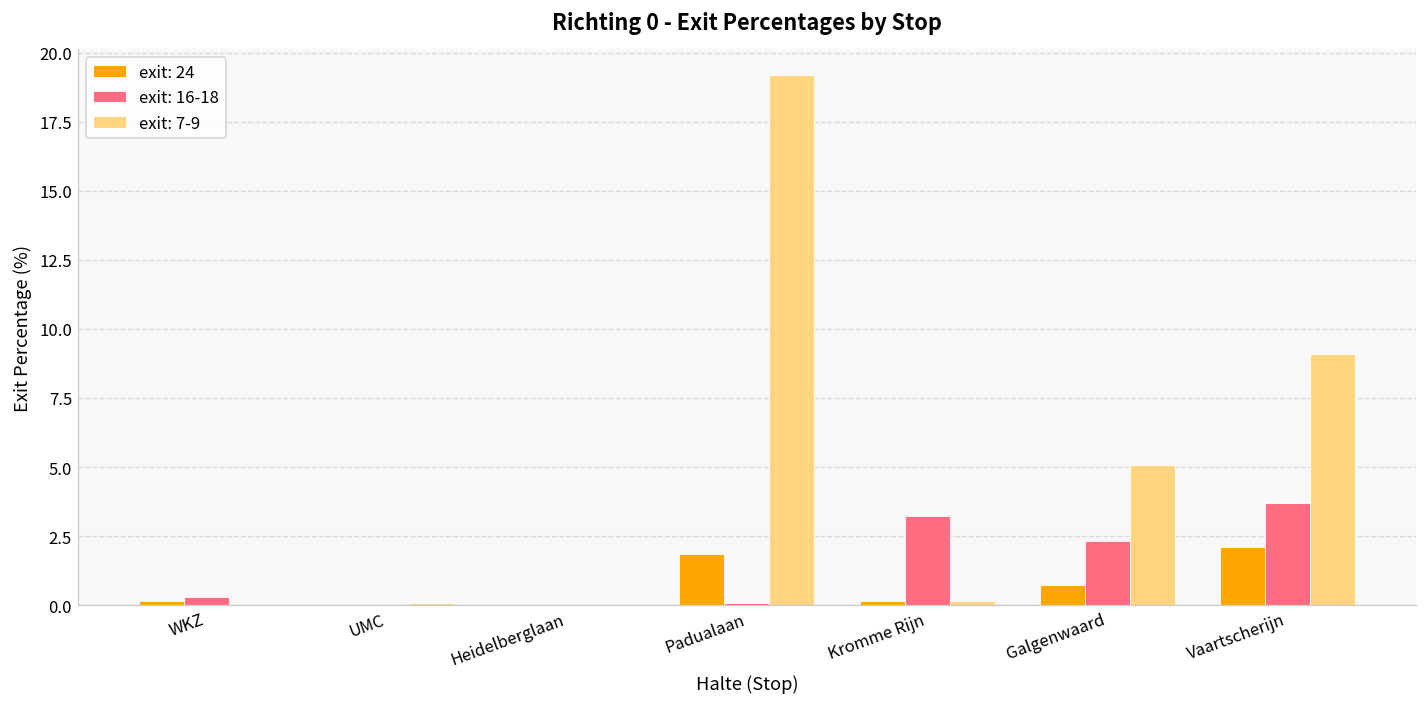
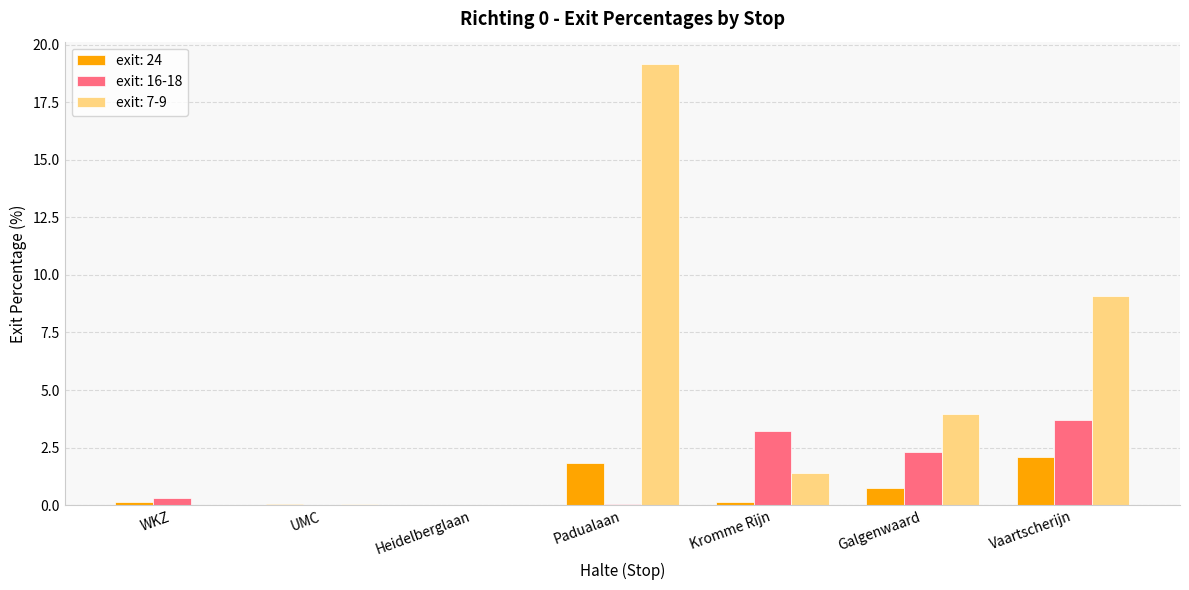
  {
    "exit: 24": {
      "WKZ": 0.1,
      "Padualaan": 1.8,
      "Kromme Rijn": 0.2,
      "Galgenwaard": 0.7,
      "Vaartscherijn": 2.1
    },
    "exit: 16-18": {
      "WKZ": 0.3,
      "Kromme Rijn": 3.2,
      "Galgenwaard": 2.3,
      "Vaartscherijn": 3.7
    },
    "exit: 7-9": {
      "WKZ": 0.0,
      "Padualaan": 19.2,
-     "Kromme Rijn": 0.2,
-     "Galgenwaard": 5.1,
+     "Kromme Rijn": 1.4,
+     "Galgenwaard": 4.0,
      "Vaartscherijn": 9.1
    }
  }
